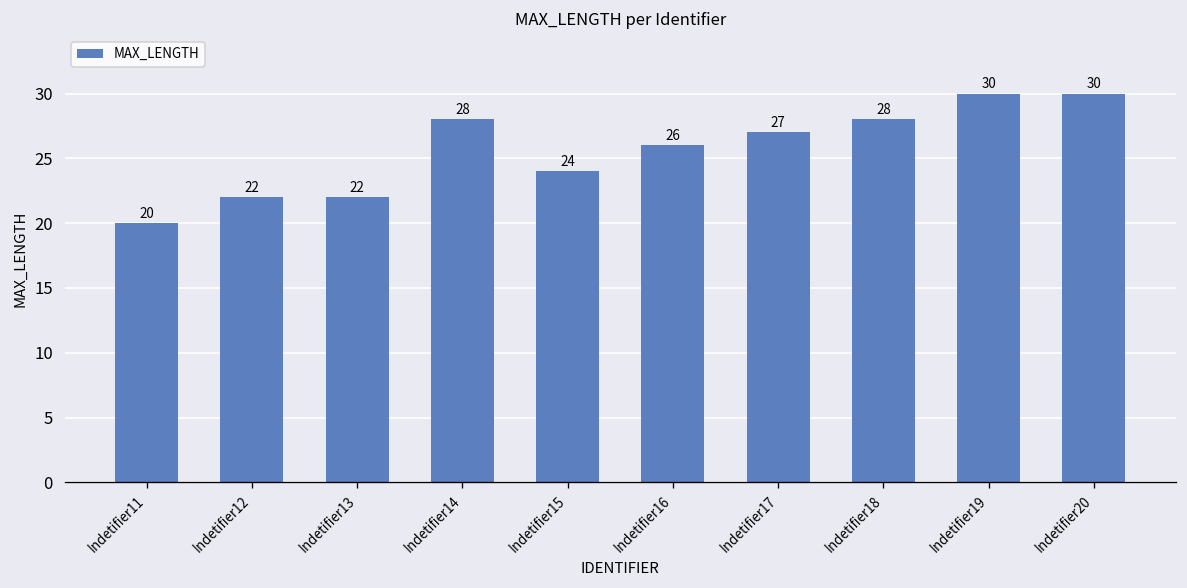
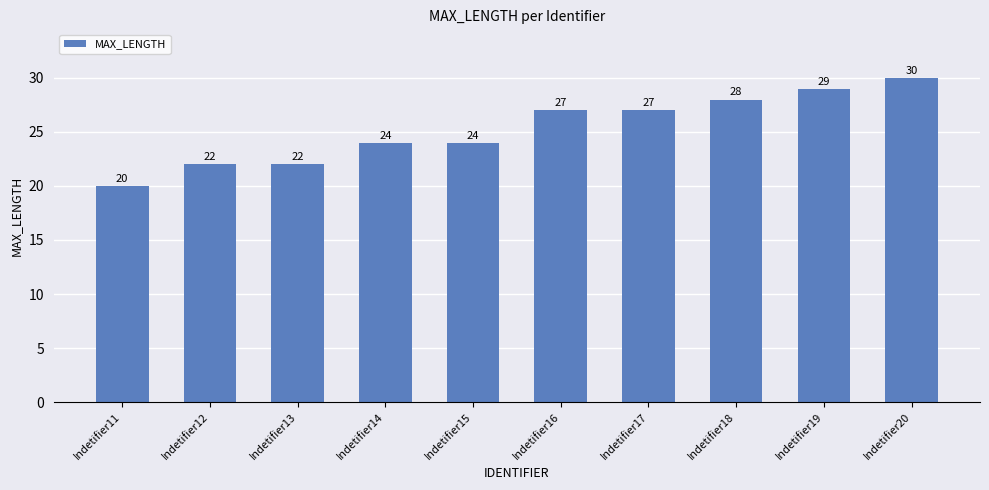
  {
    "Indetifier11": 20,
    "Indetifier12": 22,
    "Indetifier13": 22,
-   "Indetifier14": 28,
+   "Indetifier14": 24,
    "Indetifier15": 24,
-   "Indetifier16": 26,
+   "Indetifier16": 27,
    "Indetifier17": 27,
    "Indetifier18": 28,
-   "Indetifier19": 30,
+   "Indetifier19": 29,
    "Indetifier20": 30
  }
